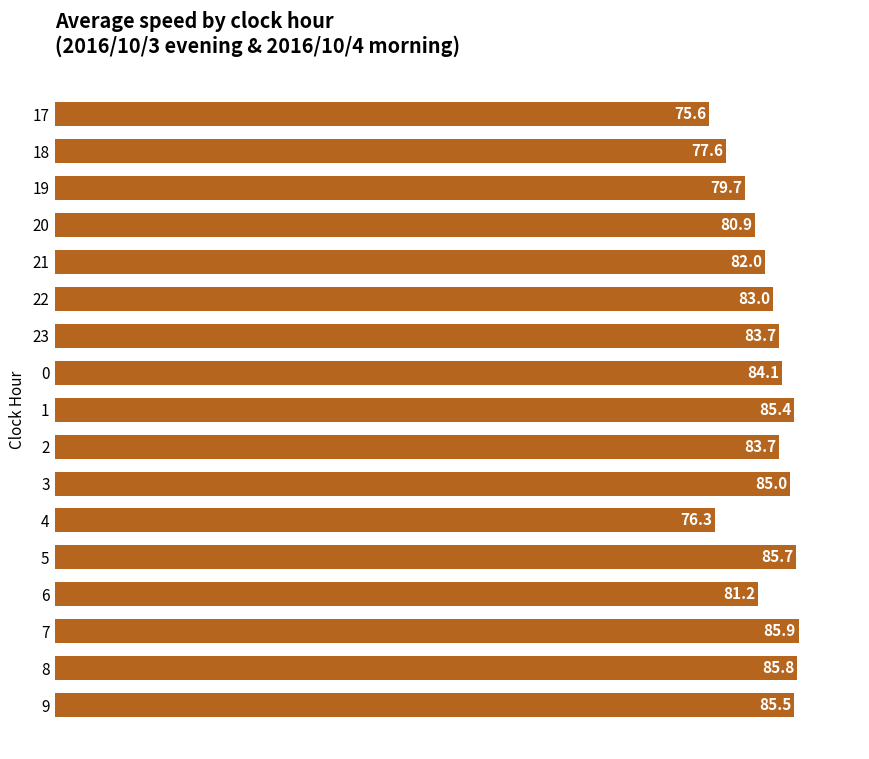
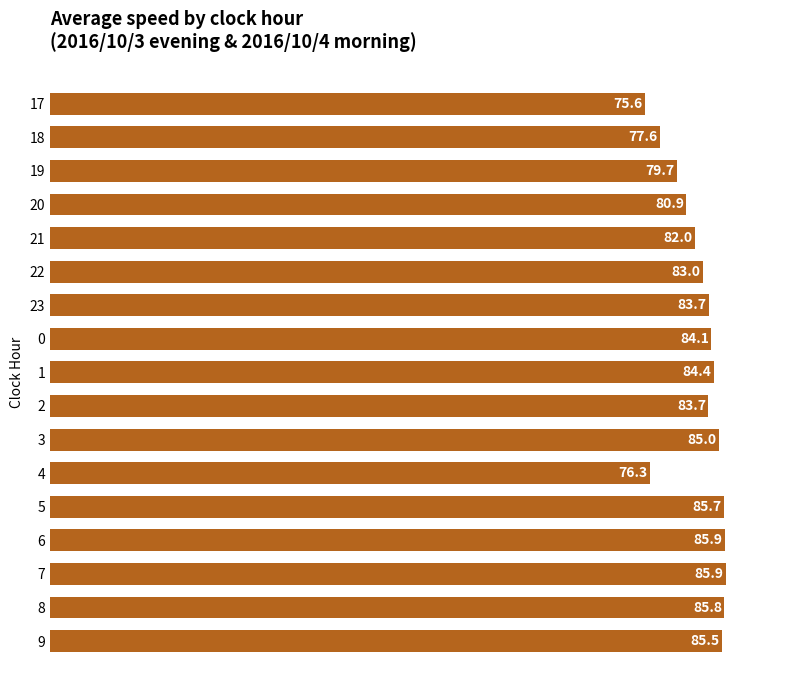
  {
    "17": 75.6,
    "18": 77.6,
    "19": 79.7,
    "20": 80.9,
    "21": 82.0,
    "22": 83.0,
    "23": 83.7,
    "0": 84.1,
-   "1": 85.4,
+   "1": 84.4,
    "2": 83.7,
    "3": 85.0,
    "4": 76.3,
    "5": 85.7,
-   "6": 81.2,
+   "6": 85.9,
    "7": 85.9,
    "8": 85.8,
    "9": 85.5
  }
